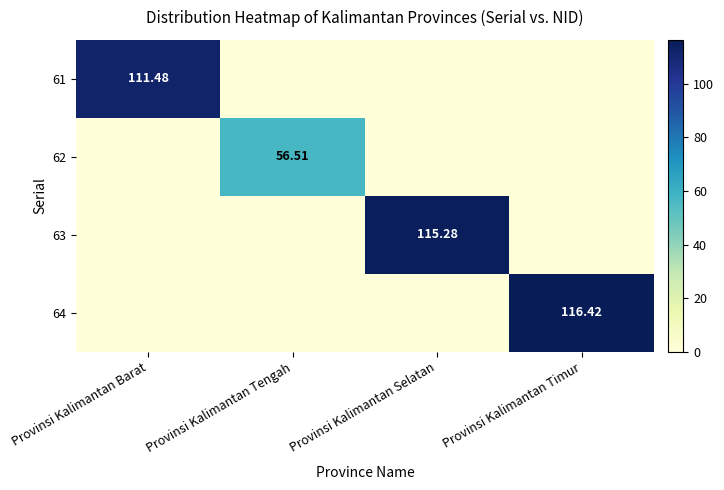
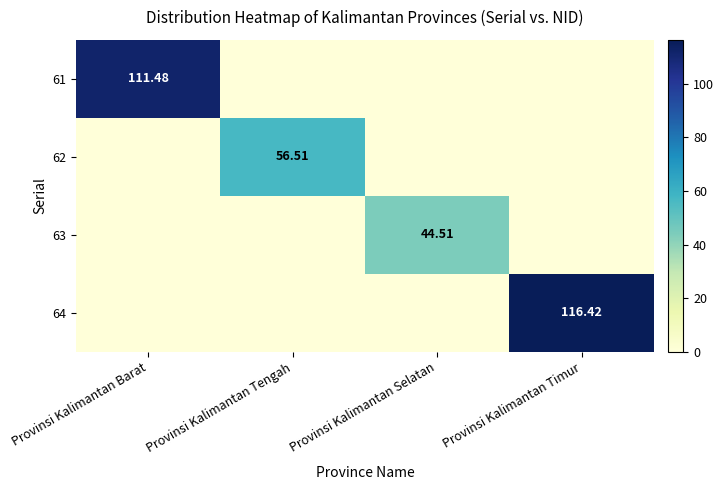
  {
    "61": {
      "Provinsi Kalimantan Barat": 111.48
    },
    "62": {
      "Provinsi Kalimantan Tengah": 56.51
    },
    "63": {
-     "Provinsi Kalimantan Selatan": 115.28
+     "Provinsi Kalimantan Selatan": 44.51
    },
    "64": {
      "Provinsi Kalimantan Timur": 116.42
    }
  }
